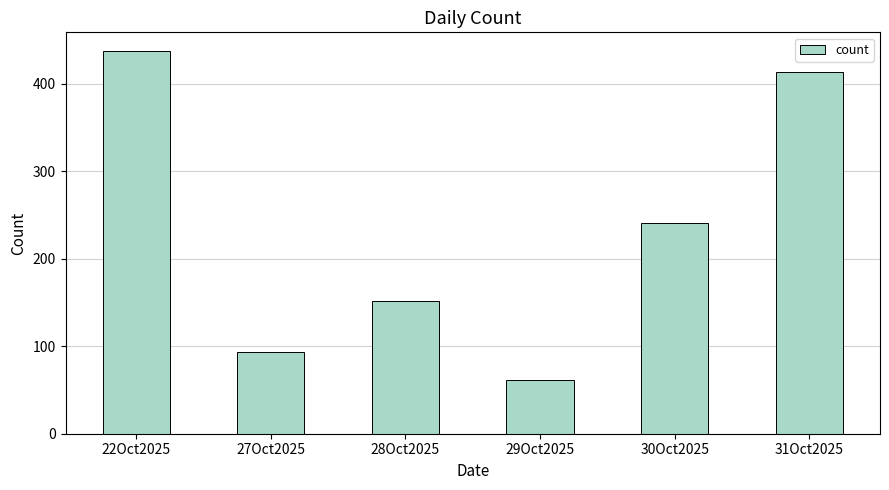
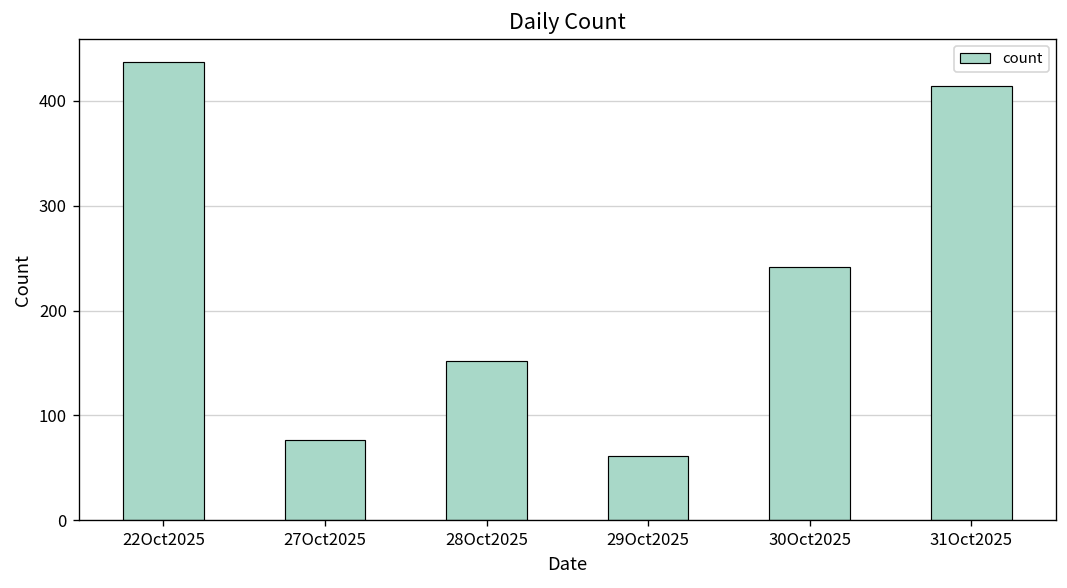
  {
    "22Oct2025": 440,
-   "27Oct2025": 90,
+   "27Oct2025": 80,
    "28Oct2025": 150,
    "29Oct2025": 60,
    "30Oct2025": 240,
    "31Oct2025": 410
  }
